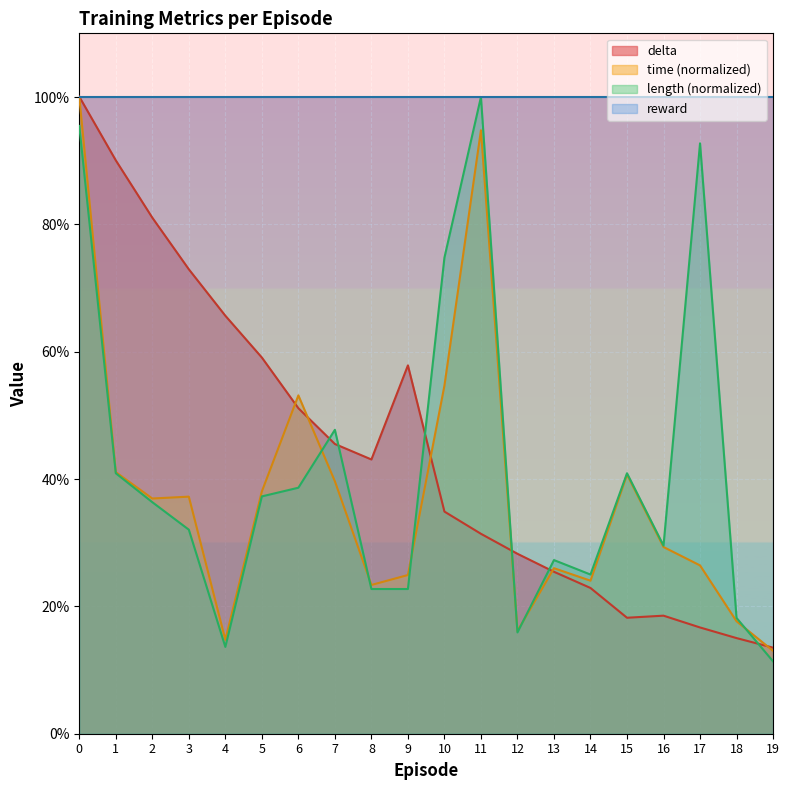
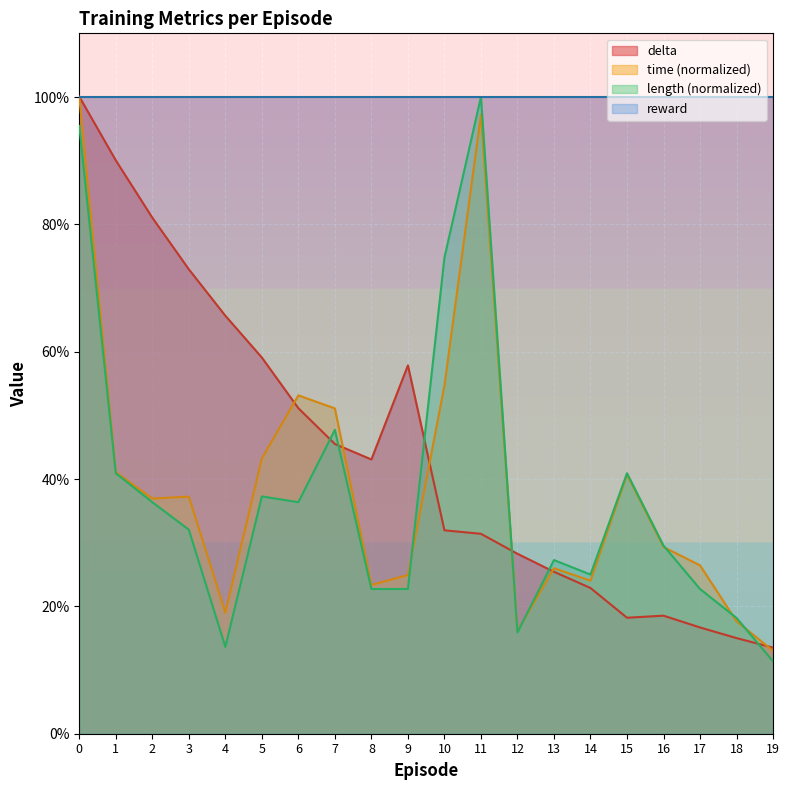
  {
    "delta": {
      "1": "90%",
      "2": "81%",
      "3": "73%",
      "4": "66%",
      "5": "59%",
      "6": "51%",
      "7": "46%",
      "8": "43%",
      "9": "58%",
-     "10": "35%",
+     "10": "32%",
      "11": "31%",
      "12": "28%",
      "13": "25%",
      "14": "23%",
      "15": "18%",
      "16": "19%",
      "17": "17%",
      "18": "15%",
      "19": "14%"
    },
    "time (normalized)": {
      "2": "37%",
      "3": "37%",
-     "4": "15%",
-     "5": "38%",
+     "4": "19%",
+     "5": "43%",
      "6": "53%",
-     "7": "40%",
+     "7": "51%",
      "8": "23%",
      "9": "25%",
      "10": "55%",
-     "11": "95%",
+     "11": "97%",
      "13": "26%",
      "14": "24%",
      "17": "26%",
      "18": "18%",
      "19": "13%"
    },
    "length (normalized)": {
      "0": "95%",
      "2": "36%",
      "3": "32%",
      "4": "14%",
      "5": "37%",
-     "6": "39%",
+     "6": "36%",
      "7": "48%",
      "8": "23%",
      "9": "23%",
      "10": "75%",
      "13": "27%",
      "14": "25%",
-     "17": "93%",
+     "17": "23%",
      "18": "18%",
      "19": "11%"
    },
    "reward": {
      "1": "100%",
      "2": "100%",
      "3": "100%",
      "4": "100%",
      "5": "100%",
      "6": "100%",
      "7": "100%",
      "8": "100%",
      "9": "100%",
      "10": "100%",
      "12": "100%",
      "13": "100%",
      "14": "100%",
      "19": "100%"
    }
  }
